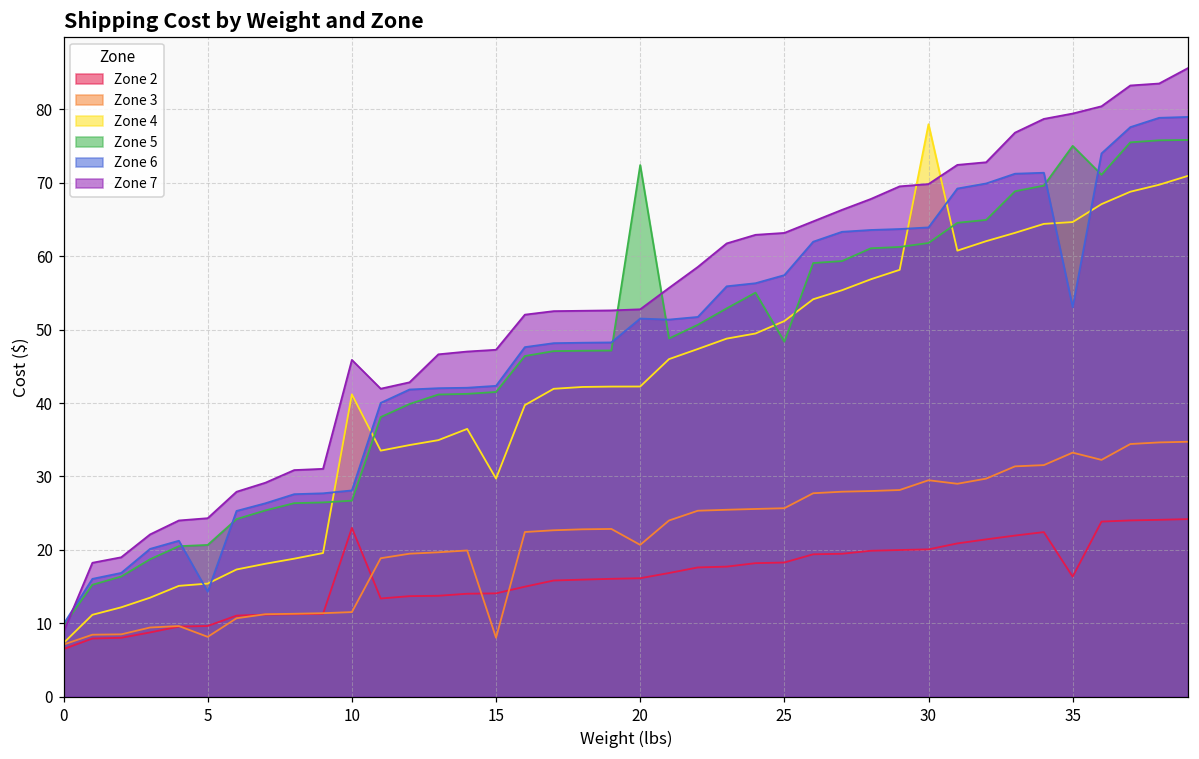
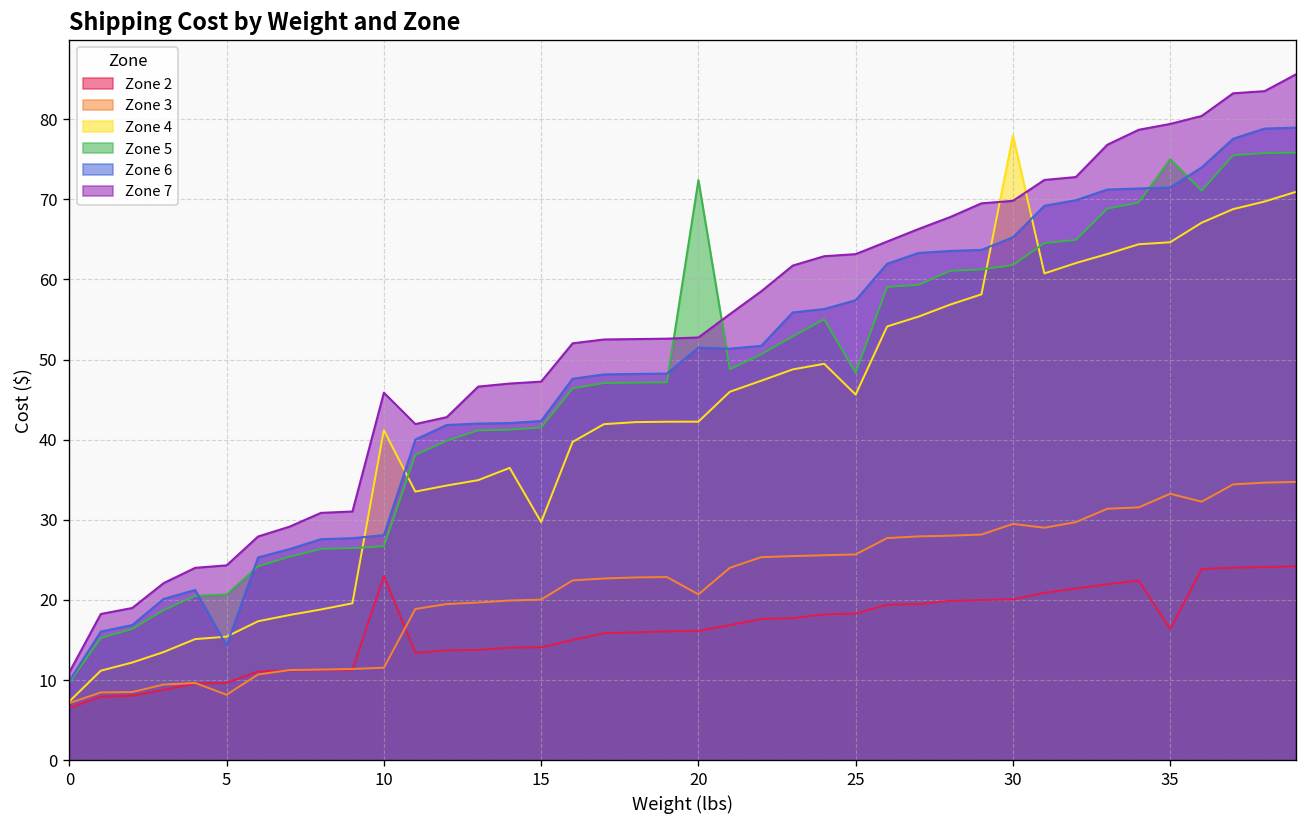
  {
    "Zone 2": {
      "0": 7,
      "5": 10,
      "10": 23,
      "15": 14,
      "20": 16,
      "25": 18,
      "30": 20,
      "35": 16
    },
    "Zone 3": {
      "5": 8,
      "10": 12,
-     "15": 8,
+     "15": 20,
      "20": 21,
      "25": 26,
      "30": 29,
      "35": 33
    },
    "Zone 4": {
      "5": 15,
      "10": 41,
      "15": 30,
      "20": 42,
-     "25": 51,
+     "25": 46,
      "30": 78,
      "35": 65
    },
    "Zone 5": {
      "5": 21,
      "10": 27,
      "15": 42,
      "20": 72,
      "25": 48,
      "30": 62,
      "35": 75
    },
    "Zone 6": {
      "5": 14,
      "10": 28,
      "15": 42,
      "20": 52,
      "25": 57,
-     "30": 64,
-     "35": 53
+     "30": 65,
+     "35": 71
    },
    "Zone 7": {
-     "0": 9,
+     "0": 11,
      "5": 24,
      "10": 46,
      "15": 47,
      "20": 53,
      "25": 63,
      "30": 70,
      "35": 79
    }
  }
